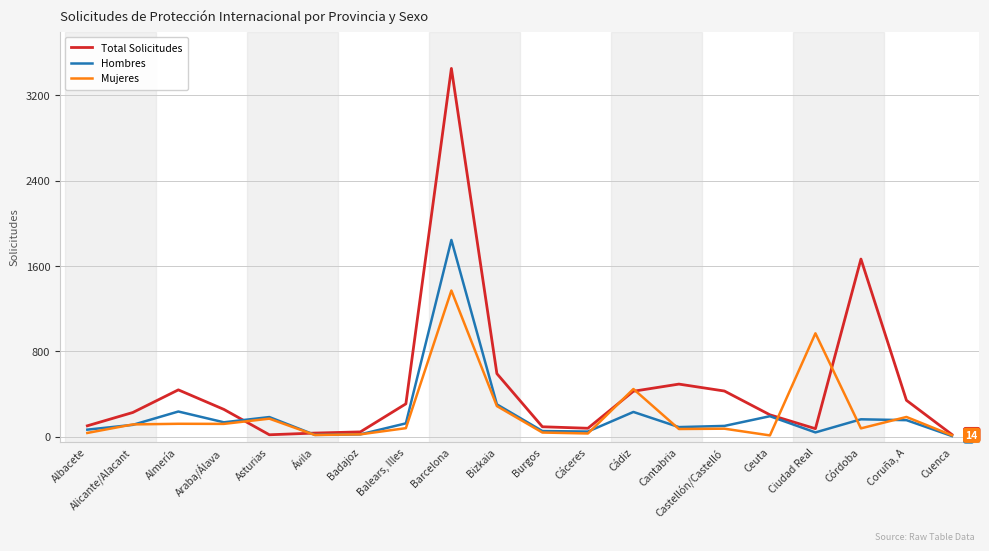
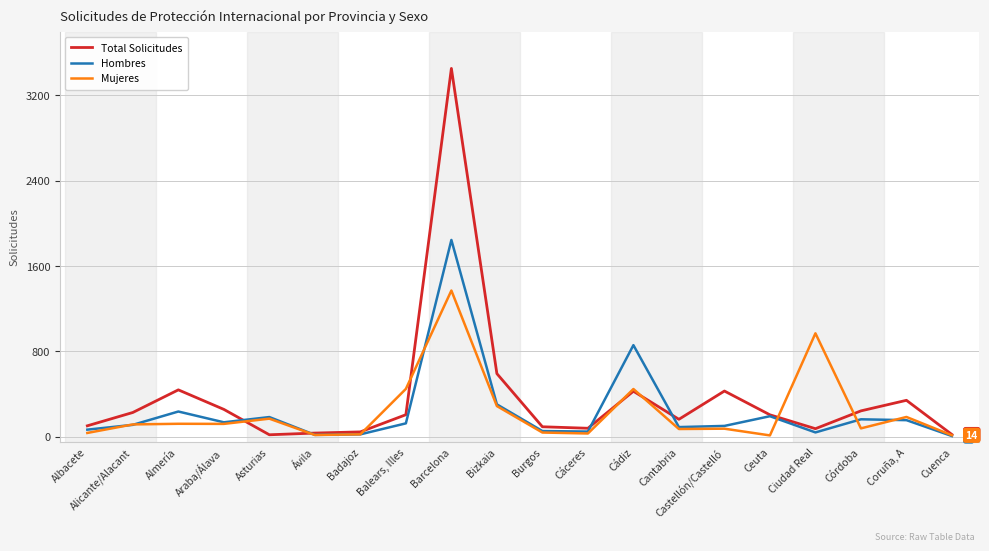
  {
    "Total Solicitudes": {
      "Albacete": 100,
      "Alicante/Alacant": 230,
      "Almería": 440,
      "Araba/Álava": 260,
      "Asturias": 20,
-     "Balears, Illes": 310,
+     "Balears, Illes": 210,
      "Barcelona": 3450,
      "Bizkaia": 590,
      "Burgos": 90,
      "Cáceres": 80,
-     "Cantabria": 490,
+     "Cantabria": 160,
      "Castellón/Castelló": 430,
      "Ciudad Real": 80,
-     "Córdoba": 1670,
+     "Córdoba": 240,
      "Coruña, A": 340
    },
    "Hombres": {
      "Albacete": 70,
      "Almería": 240,
      "Balears, Illes": 130,
      "Barcelona": 1850,
-     "Cádiz": 230,
+     "Cádiz": 860,
      "Castellón/Castelló": 100,
      "Ciudad Real": 40,
      "Córdoba": 160,
      "Coruña, A": 160
    },
    "Mujeres": {
      "Albacete": 40,
      "Almería": 120,
-     "Balears, Illes": 80,
+     "Balears, Illes": 450,
      "Barcelona": 1370,
      "Castellón/Castelló": 80,
      "Ceuta": 10,
      "Ciudad Real": 970,
      "Córdoba": 80,
      "Coruña, A": 190
    }
  }
